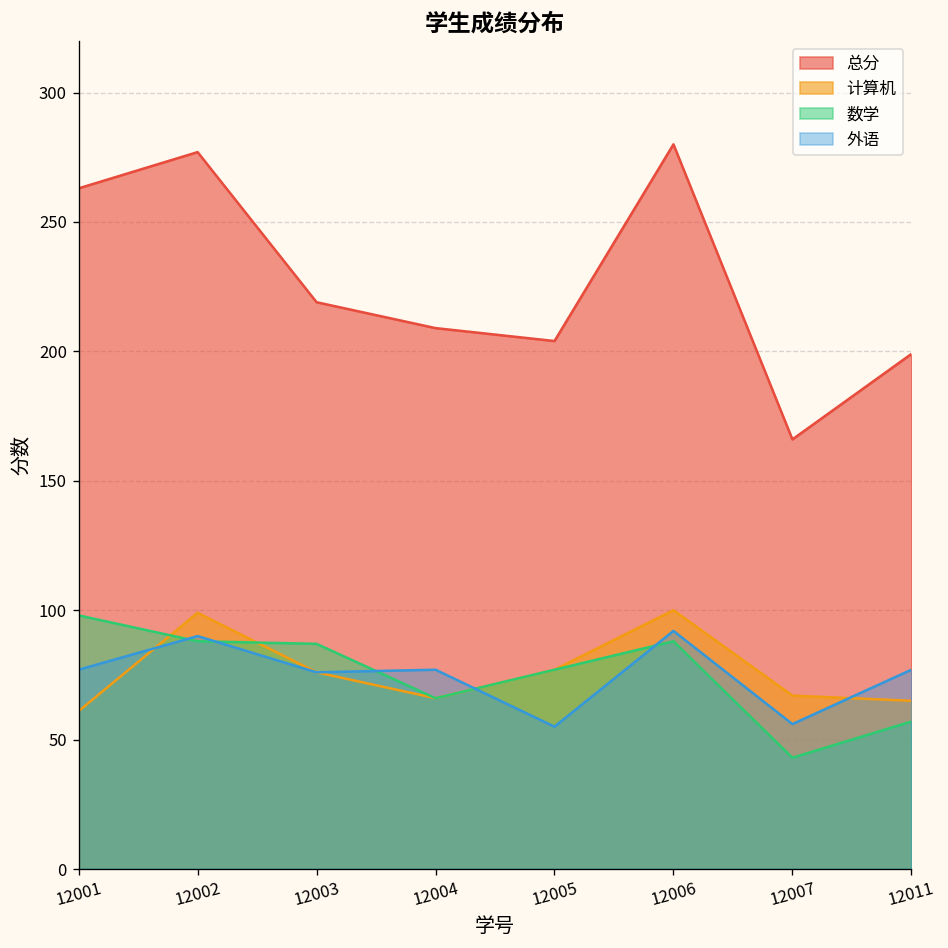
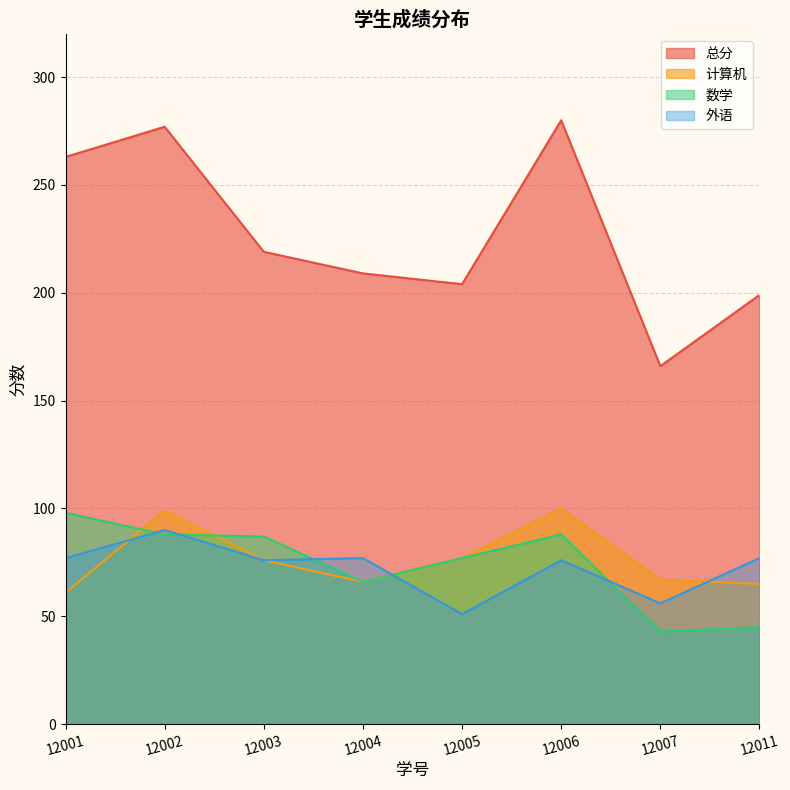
  {
    "总分": {
      "12001": 263,
      "12002": 277,
      "12003": 219,
      "12004": 209,
      "12005": 204,
      "12006": 280,
      "12007": 166,
      "12011": 199
    },
    "计算机": {
      "12001": 61,
      "12002": 99,
      "12006": 100,
      "12007": 67,
      "12011": 65
    },
    "数学": {
      "12001": 98,
      "12002": 88,
      "12003": 87,
      "12006": 88,
      "12007": 43,
-     "12011": 57
+     "12011": 45
    },
    "外语": {
      "12001": 77,
      "12002": 90,
      "12004": 77,
-     "12005": 55,
-     "12006": 92,
+     "12005": 51,
+     "12006": 76,
      "12007": 56,
      "12011": 77
    }
  }
